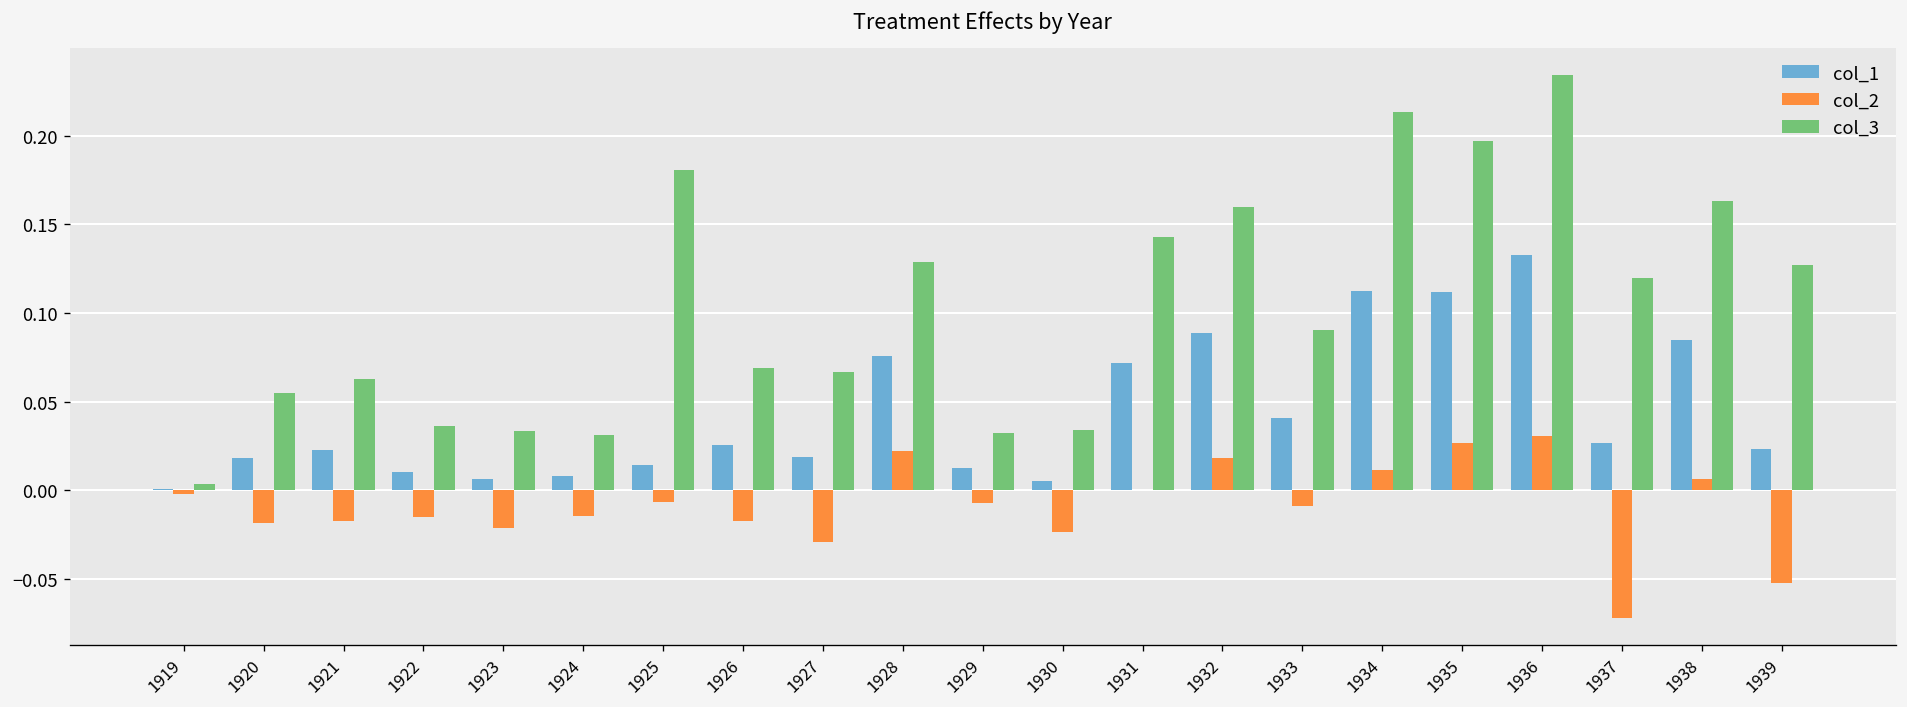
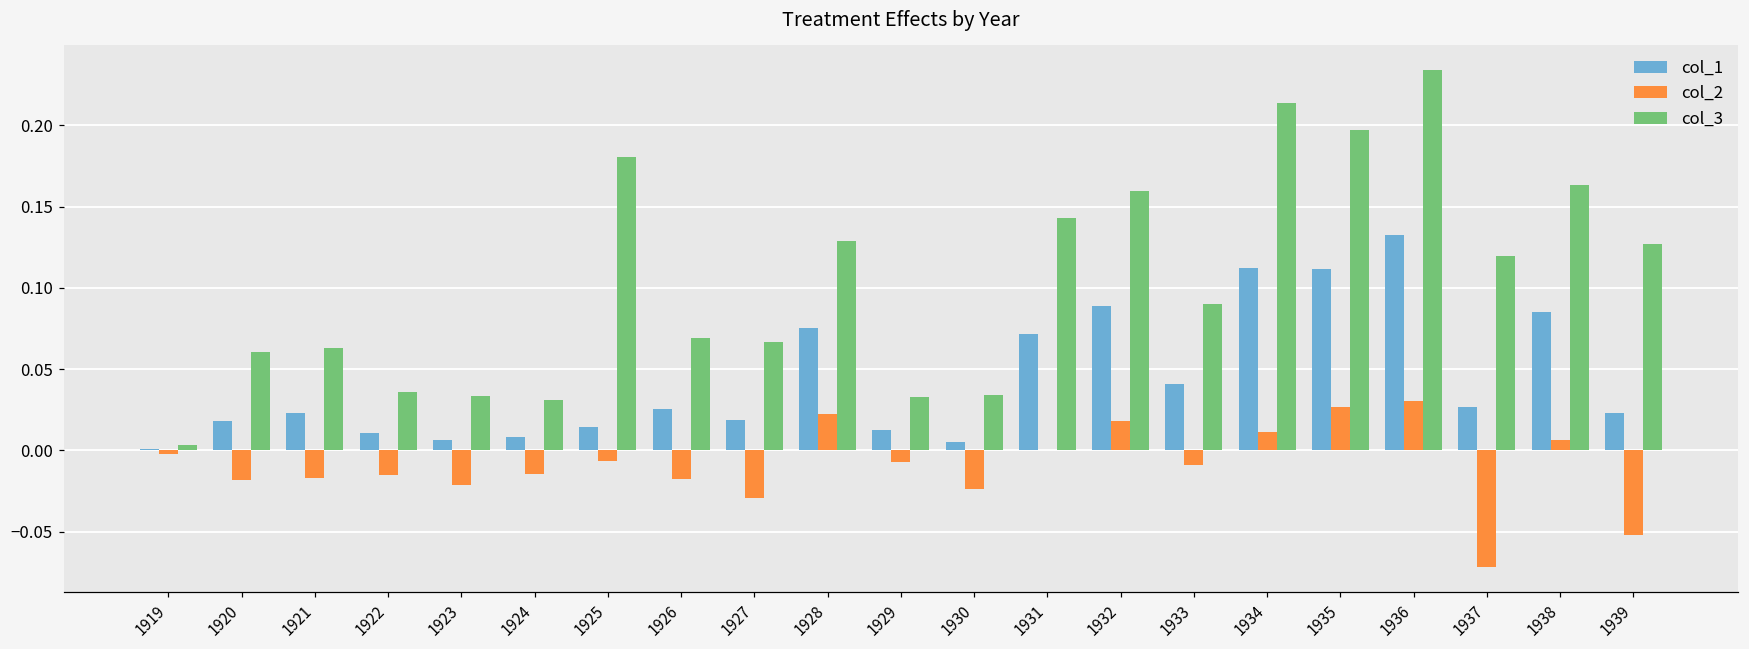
  {
    "col_1": {
      "1920": 0.018,
      "1921": 0.023,
      "1922": 0.011,
      "1923": 0.006,
      "1924": 0.008,
      "1925": 0.015,
      "1926": 0.026,
      "1927": 0.019,
      "1928": 0.076,
      "1929": 0.013,
      "1930": 0.005,
      "1931": 0.072,
      "1932": 0.089,
      "1933": 0.041,
      "1934": 0.113,
      "1935": 0.112,
      "1936": 0.132,
      "1937": 0.027,
      "1938": 0.085,
      "1939": 0.023
    },
    "col_2": {
      "1919": -0.002,
      "1920": -0.018,
      "1921": -0.017,
      "1922": -0.015,
      "1923": -0.021,
      "1924": -0.015,
      "1925": -0.006,
      "1926": -0.017,
      "1927": -0.029,
      "1928": 0.022,
      "1929": -0.007,
      "1930": -0.023,
      "1932": 0.018,
      "1933": -0.009,
      "1934": 0.011,
      "1935": 0.027,
      "1936": 0.031,
      "1937": -0.072,
      "1938": 0.006,
      "1939": -0.052
    },
    "col_3": {
      "1919": 0.004,
-     "1920": 0.055,
+     "1920": 0.061,
      "1921": 0.063,
      "1922": 0.036,
      "1923": 0.034,
      "1924": 0.031,
      "1925": 0.181,
      "1926": 0.069,
      "1927": 0.067,
      "1928": 0.129,
      "1929": 0.033,
      "1930": 0.034,
      "1931": 0.143,
      "1932": 0.160,
      "1933": 0.090,
      "1934": 0.214,
      "1935": 0.197,
      "1936": 0.234,
      "1937": 0.120,
      "1938": 0.163,
      "1939": 0.127
    }
  }
